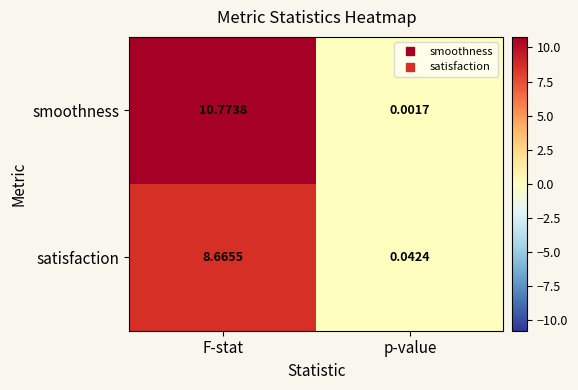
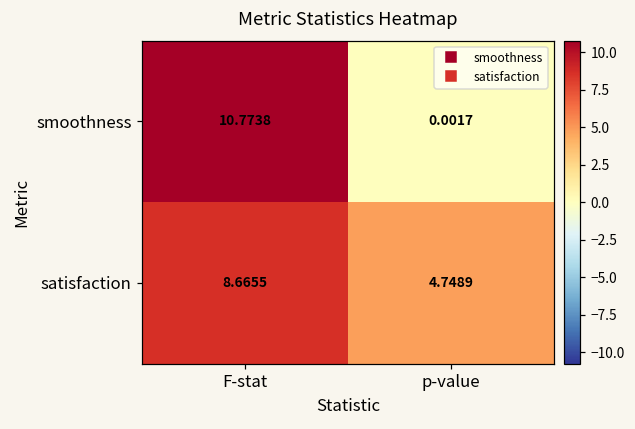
  {
    "smoothness": {
      "F-stat": 10.7738,
      "p-value": 0.0017
    },
    "satisfaction": {
      "F-stat": 8.6655,
-     "p-value": 0.0424
+     "p-value": 4.7489
    }
  }
